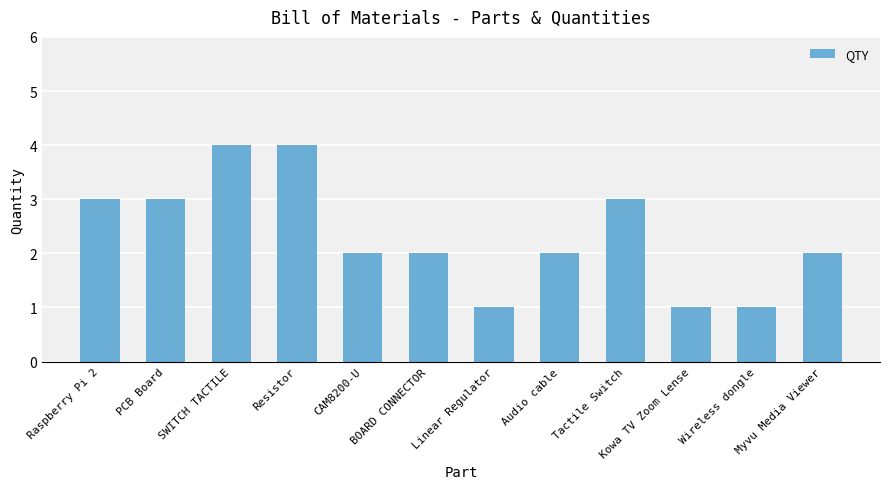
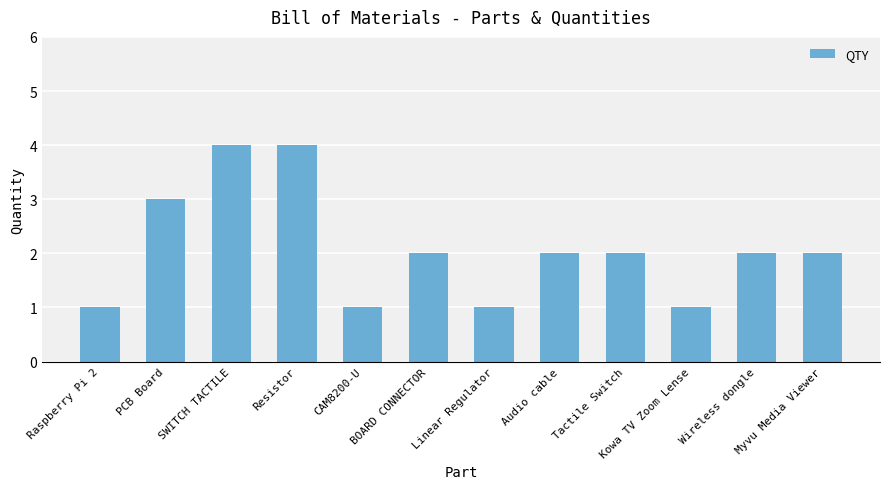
  {
-   "Raspberry Pi 2": 3,
+   "Raspberry Pi 2": 1,
    "PCB Board": 3,
    "SWITCH TACTILE": 4,
    "Resistor": 4,
-   "CAM8200-U": 2,
+   "CAM8200-U": 1,
    "BOARD CONNECTOR": 2,
    "Linear Regulator": 1,
    "Audio cable": 2,
-   "Tactile Switch": 3,
+   "Tactile Switch": 2,
    "Kowa TV Zoom Lense": 1,
-   "Wireless dongle": 1,
+   "Wireless dongle": 2,
    "Myvu Media Viewer": 2
  }
